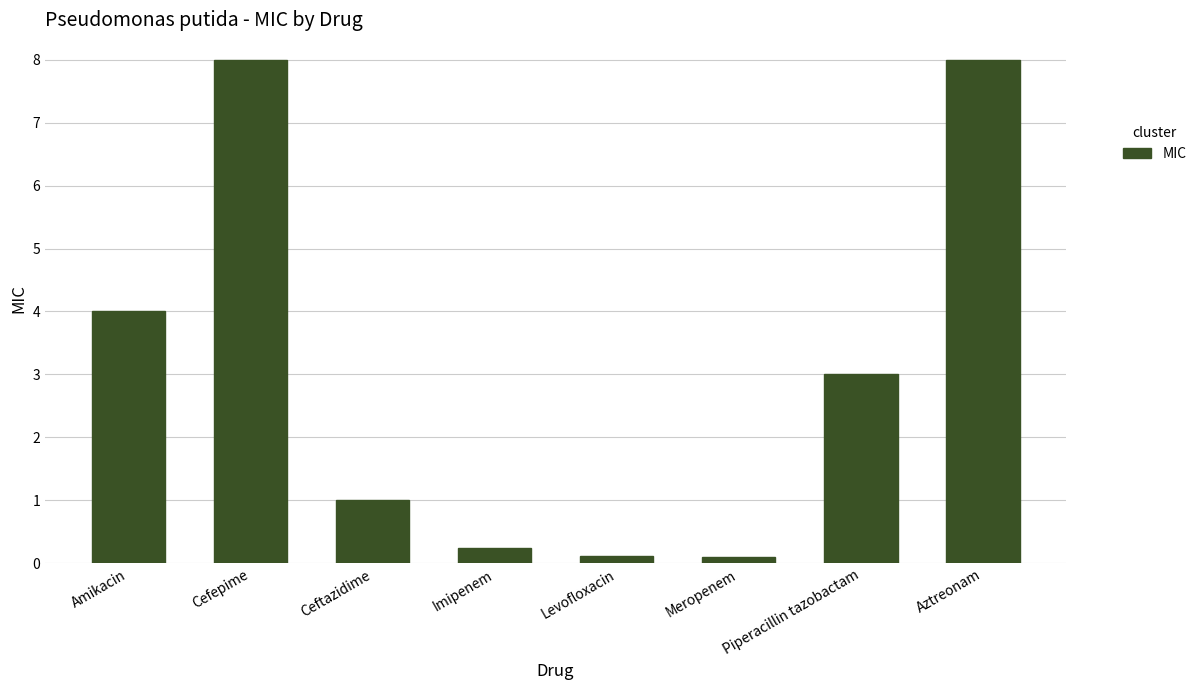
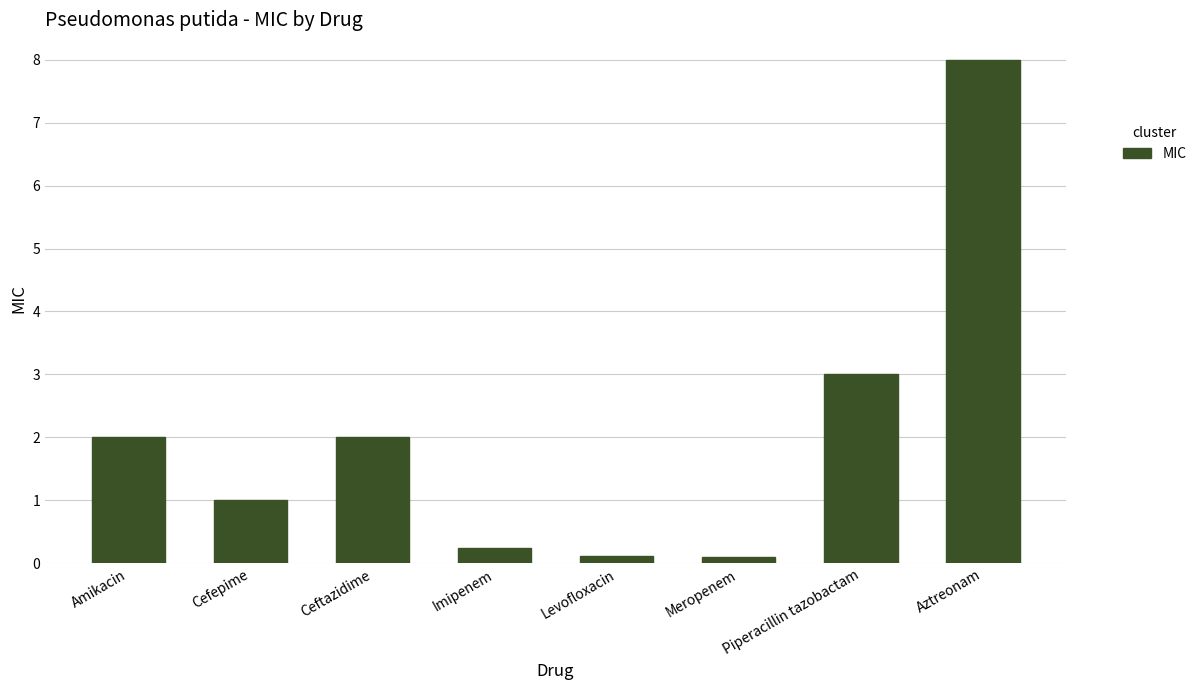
  {
-   "Amikacin": 4,
-   "Cefepime": 8,
-   "Ceftazidime": 1,
+   "Amikacin": 2,
+   "Cefepime": 1,
+   "Ceftazidime": 2,
    "Imipenem": 0.3,
    "Levofloxacin": 0.1,
    "Meropenem": 0.1,
    "Piperacillin tazobactam": 3,
    "Aztreonam": 8
  }
